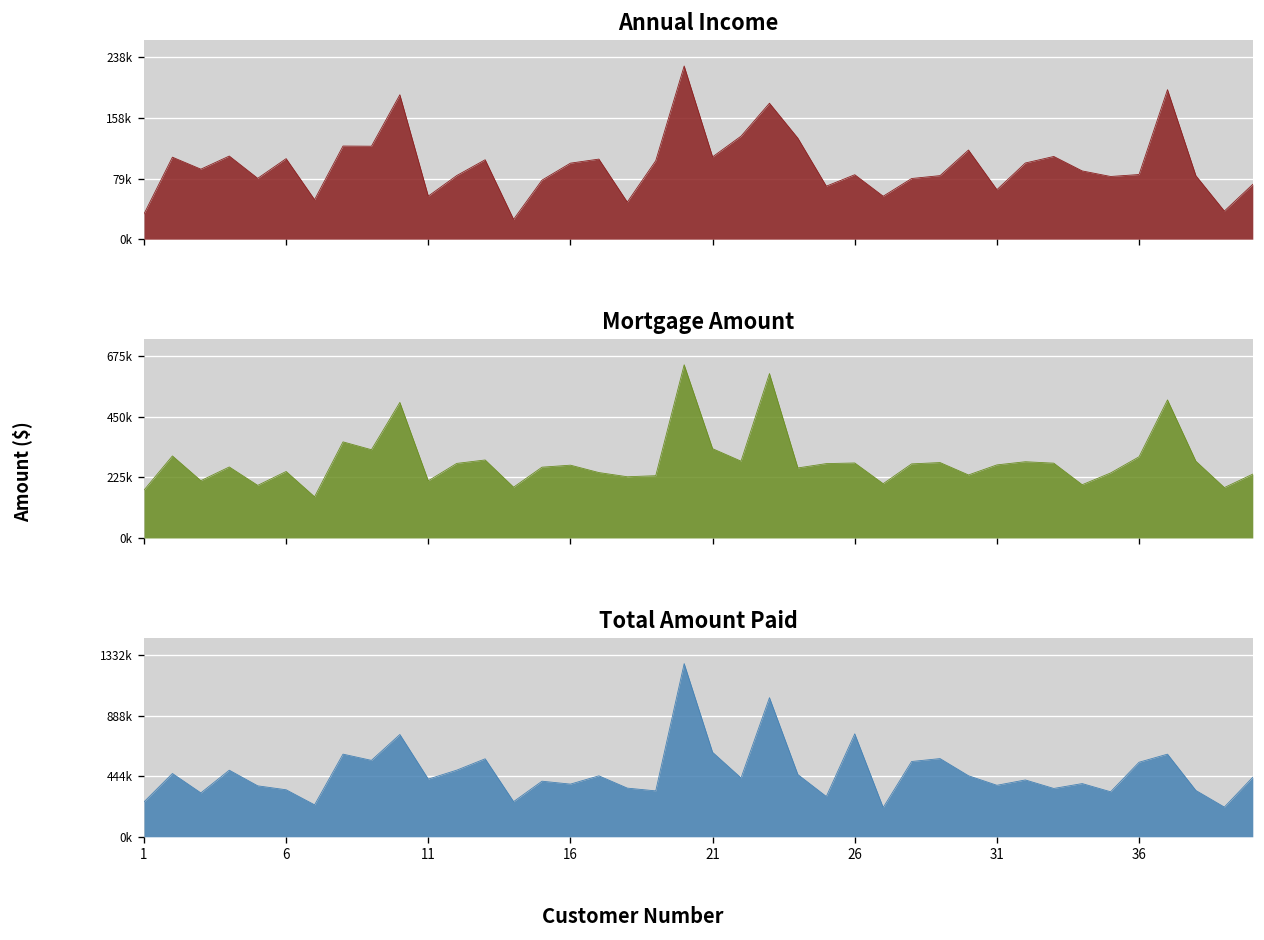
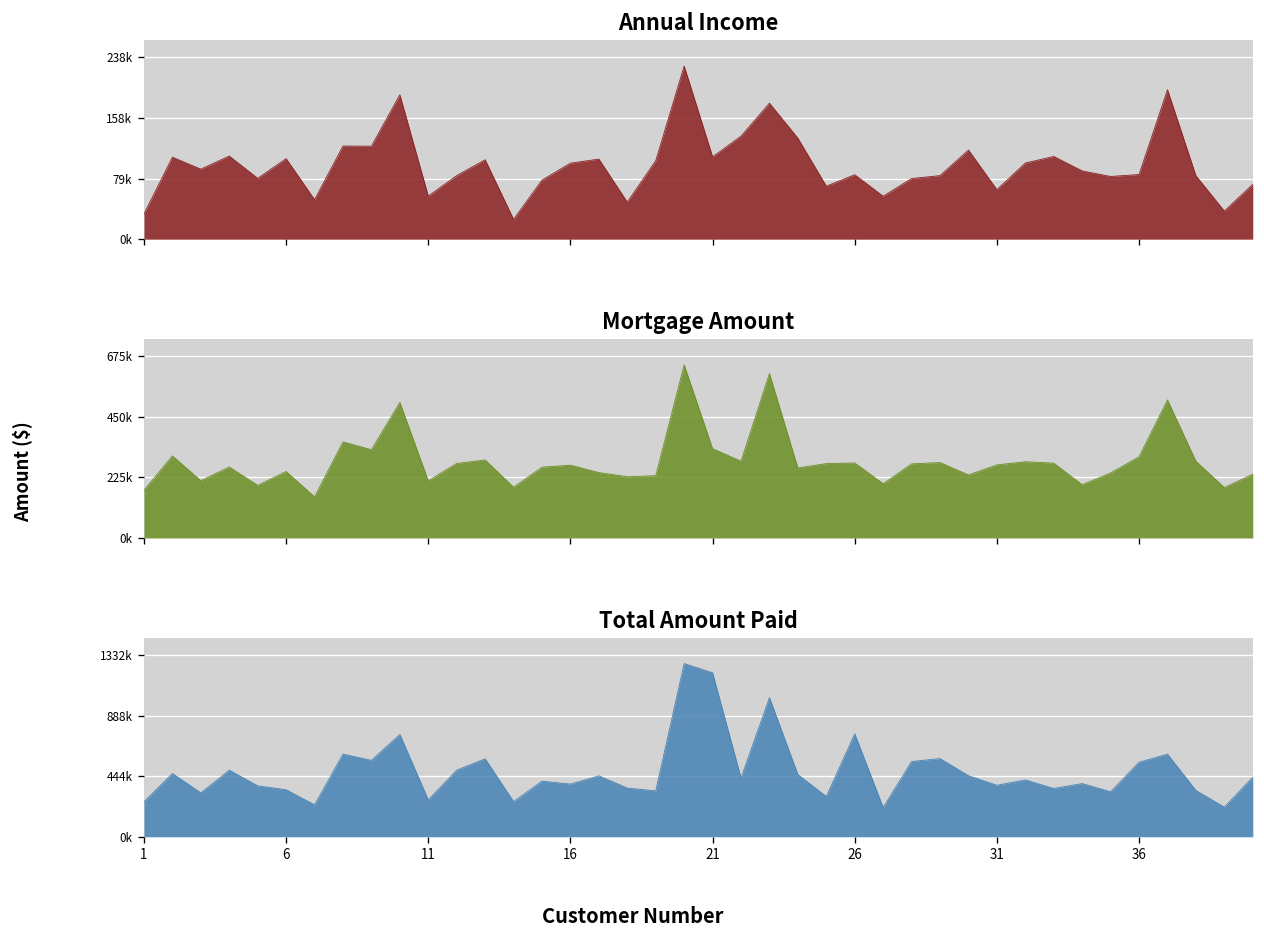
  {
    "Total Amount Paid": {
      "1": 260000,
      "6": 340000,
-     "11": 420000,
+     "11": 270000,
      "16": 390000,
-     "21": 620000,
+     "21": 1200000,
      "26": 750000,
      "31": 380000,
      "36": 550000
    }
  }
